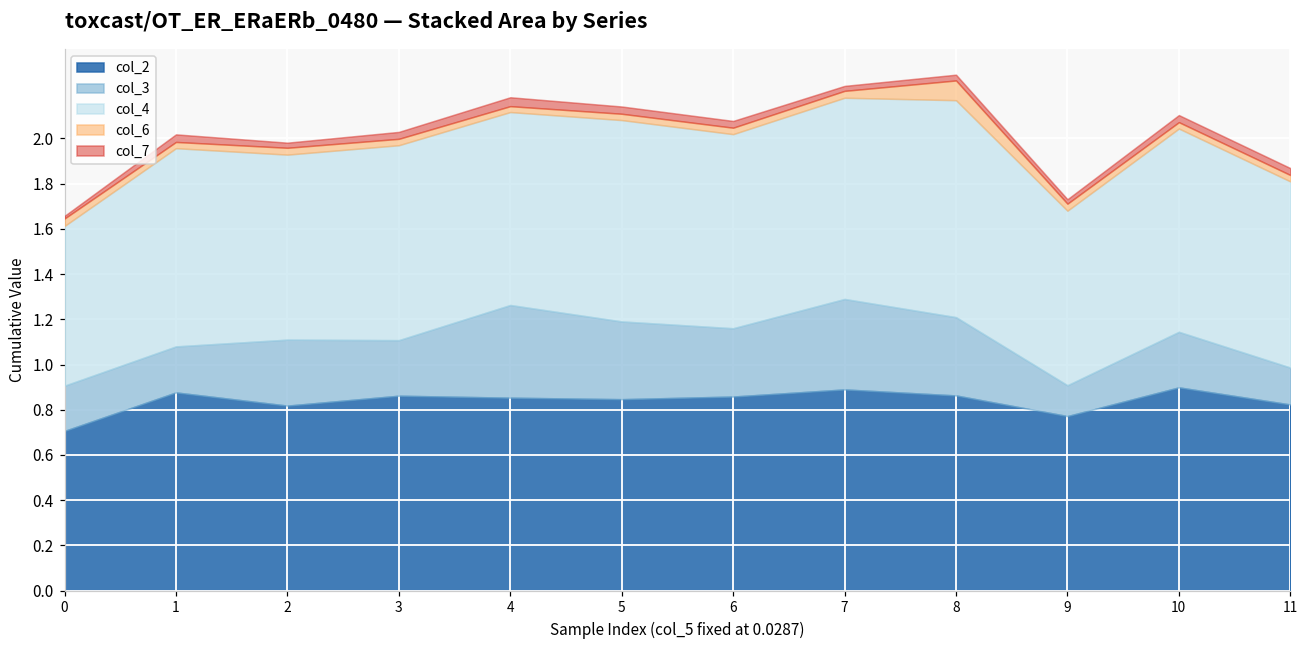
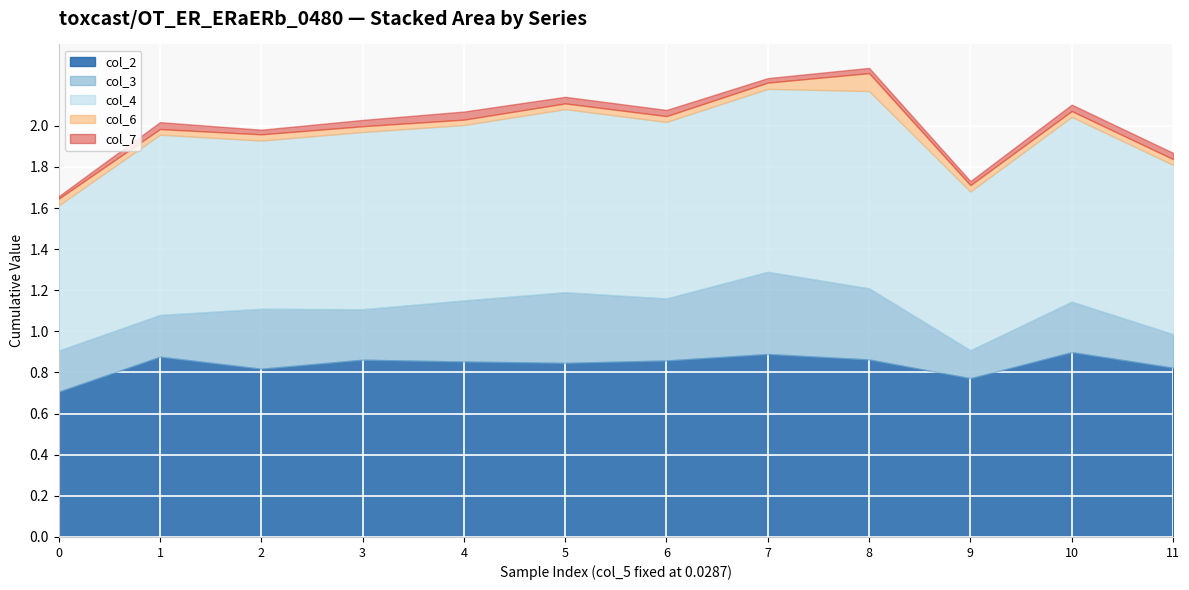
  {
    "col_2": {
      "0": 0.71,
      "1": 0.88,
      "2": 0.82,
      "3": 0.86,
      "4": 0.85,
      "5": 0.85,
      "6": 0.86,
      "7": 0.89,
      "8": 0.86,
      "9": 0.77,
      "10": 0.90,
      "11": 0.82
    },
    "col_3": {
      "0": 0.20,
      "1": 0.20,
      "2": 0.29,
      "3": 0.25,
-     "4": 0.41,
+     "4": 0.30,
      "5": 0.34,
      "6": 0.30,
      "7": 0.40,
      "8": 0.35,
      "9": 0.14,
      "10": 0.25,
      "11": 0.16
    },
    "col_4": {
      "0": 0.71,
      "1": 0.88,
      "2": 0.82,
      "3": 0.86,
      "4": 0.85,
      "5": 0.89,
      "6": 0.86,
      "7": 0.89,
      "8": 0.96,
      "9": 0.77,
      "10": 0.90,
      "11": 0.82
    },
    "col_6": {
      "1": 0.03,
      "2": 0.03,
      "3": 0.03,
      "4": 0.03,
      "5": 0.03,
      "6": 0.03,
      "7": 0.03,
      "8": 0.09,
      "9": 0.03,
      "10": 0.03,
      "11": 0.03
    },
    "col_7": {
      "1": 0.03,
      "2": 0.02,
      "3": 0.03,
      "4": 0.04,
      "5": 0.03,
      "6": 0.03,
      "7": 0.02,
      "8": 0.03,
      "9": 0.02,
      "10": 0.03,
      "11": 0.03
    }
  }
